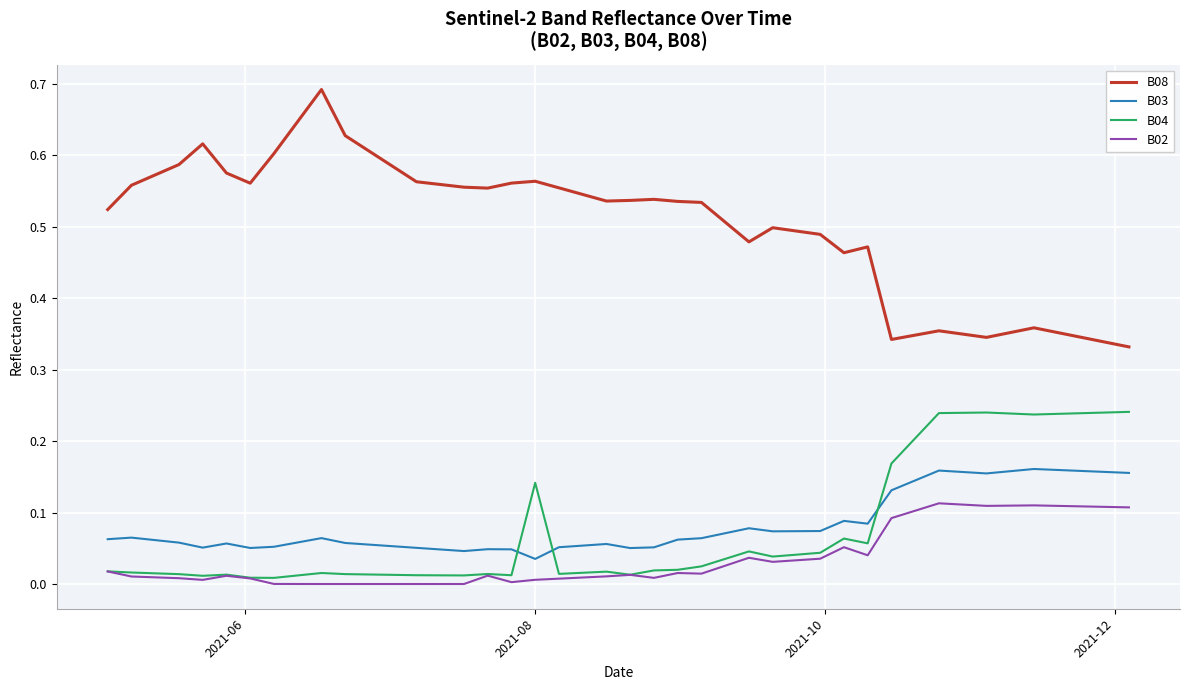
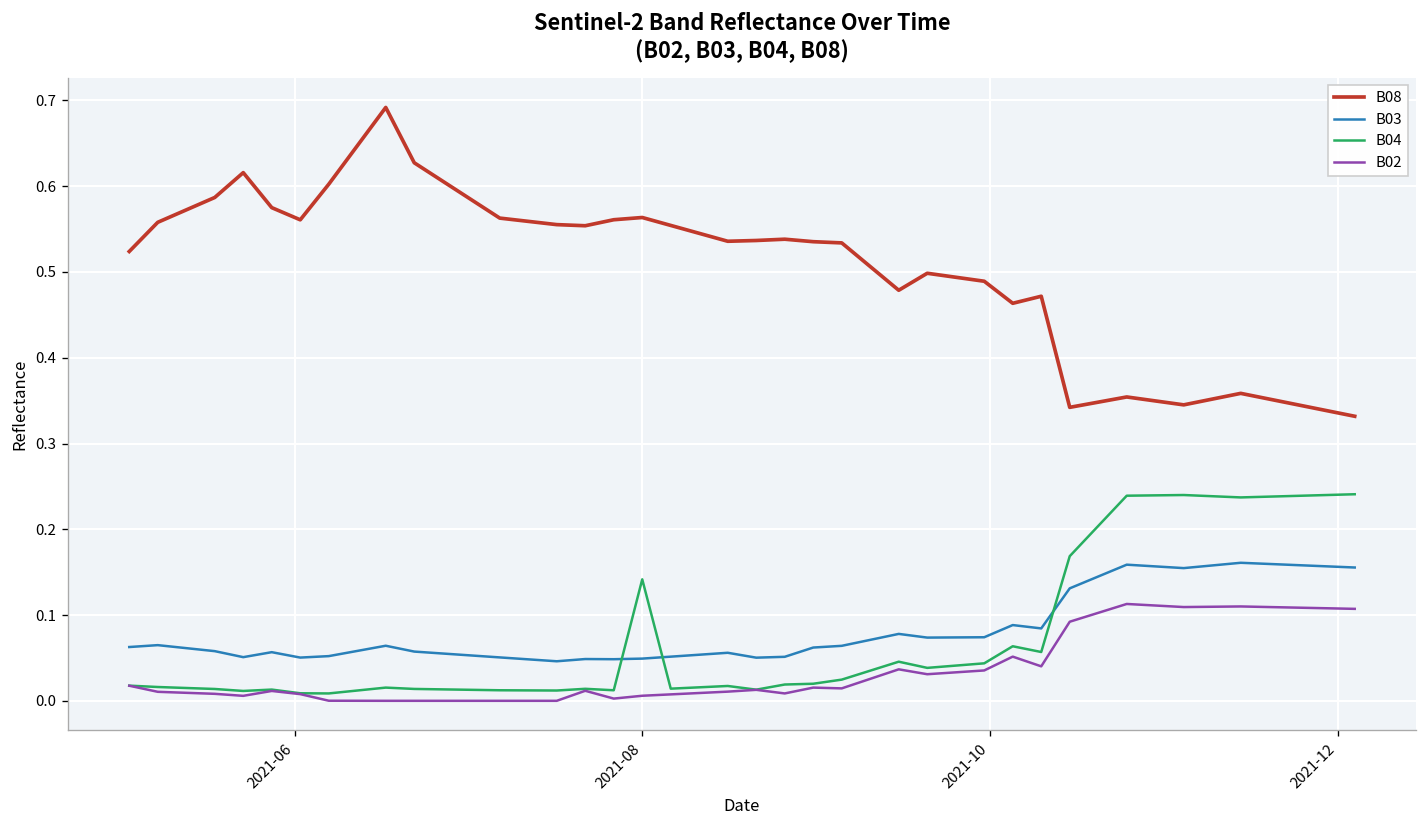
  {
    "B08": {
      "2021-08": 0.56
    },
    "B03": {
-     "2021-08": 0.04
+     "2021-08": 0.05
    },
    "B04": {
      "2021-08": 0.14
    },
    "B02": {
      "2021-08": 0.01
    }
  }
